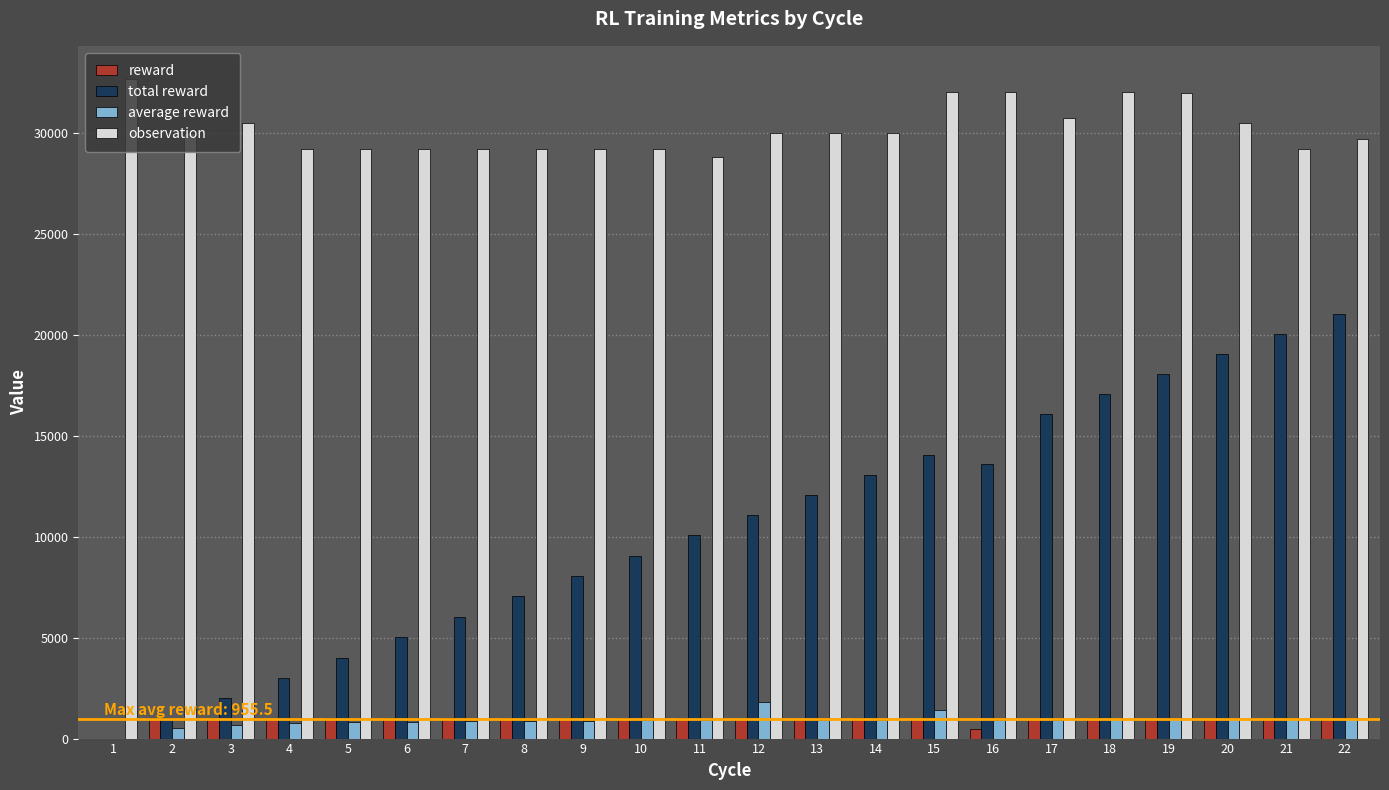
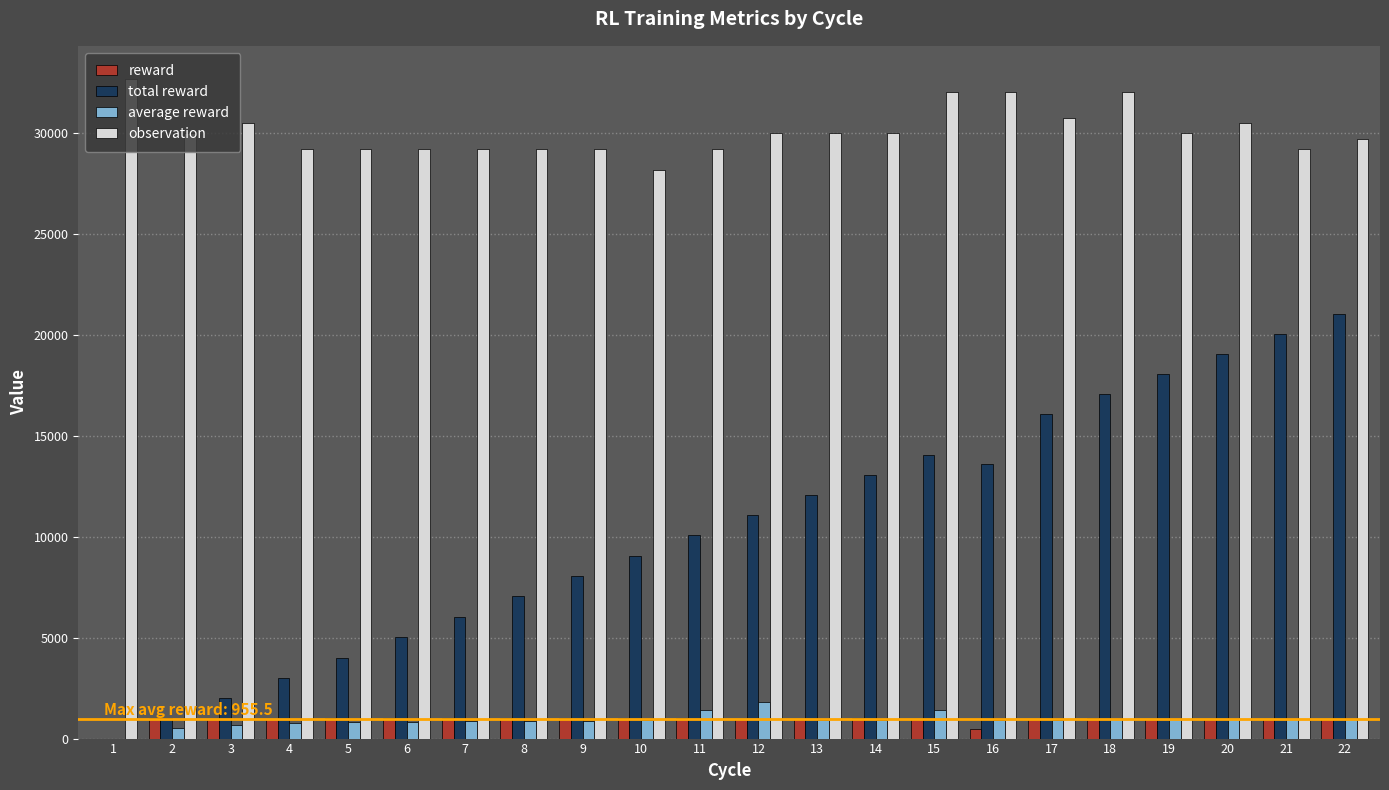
  {
    "reward": {
      "1": 0,
      "2": 1000,
      "3": 1000,
      "4": 1000,
      "5": 1000,
      "6": 1000,
      "7": 1000,
      "8": 1000,
      "9": 1000,
      "10": 1000,
      "11": 1000,
      "12": 1000,
      "13": 1000,
      "14": 1000,
      "15": 1000,
      "16": 500,
      "17": 1000,
      "18": 1000,
      "19": 1000,
      "20": 1000,
      "21": 1000,
      "22": 1000
    },
    "total reward": {
      "1": 0,
      "2": 1000,
      "3": 2000,
      "4": 3000,
      "5": 4000,
      "6": 5000,
      "7": 6000,
      "8": 7000,
      "9": 8000,
      "10": 9100,
      "11": 10100,
      "12": 11100,
      "13": 12100,
      "14": 13100,
      "15": 14100,
      "16": 13600,
      "17": 16100,
      "18": 17100,
      "19": 18000,
      "20": 19000,
      "21": 20000,
      "22": 21000
    },
    "average reward": {
      "1": 0,
      "2": 500,
      "3": 700,
      "4": 700,
      "5": 800,
      "6": 800,
      "7": 900,
      "8": 900,
      "9": 900,
      "10": 900,
-     "11": 900,
+     "11": 1400,
      "12": 1800,
      "13": 900,
      "14": 900,
      "15": 1400,
      "16": 900,
      "17": 900,
      "18": 900,
      "19": 1000,
      "20": 1000,
      "21": 1000,
      "22": 1000
    },
    "observation": {
      "3": 30500,
      "4": 29200,
      "5": 29200,
      "6": 29200,
      "7": 29200,
      "8": 29200,
      "9": 29200,
-     "10": 29200,
-     "11": 28800,
+     "10": 28200,
+     "11": 29200,
      "12": 30000,
      "13": 30000,
      "14": 30000,
      "15": 32000,
      "16": 32000,
      "17": 30700,
      "18": 32000,
-     "19": 31900,
+     "19": 30000,
      "20": 30500,
      "21": 29200,
      "22": 29700
    }
  }
